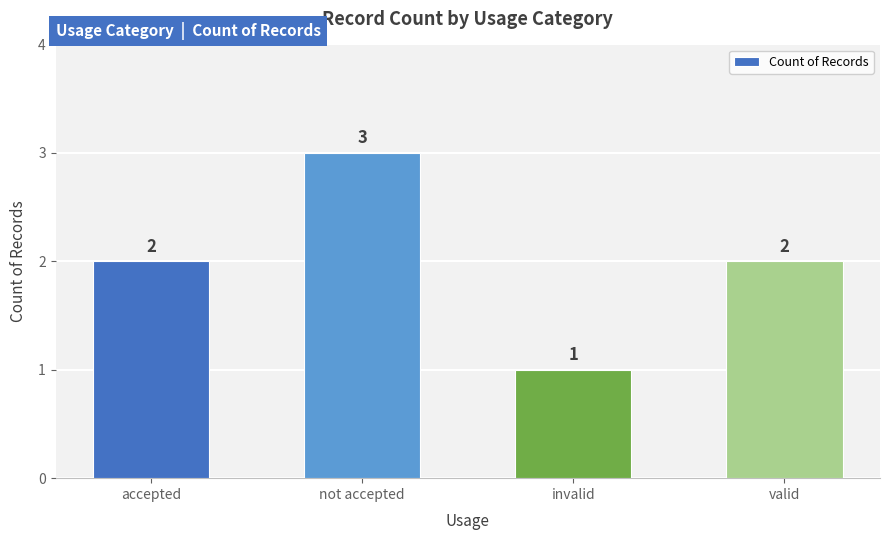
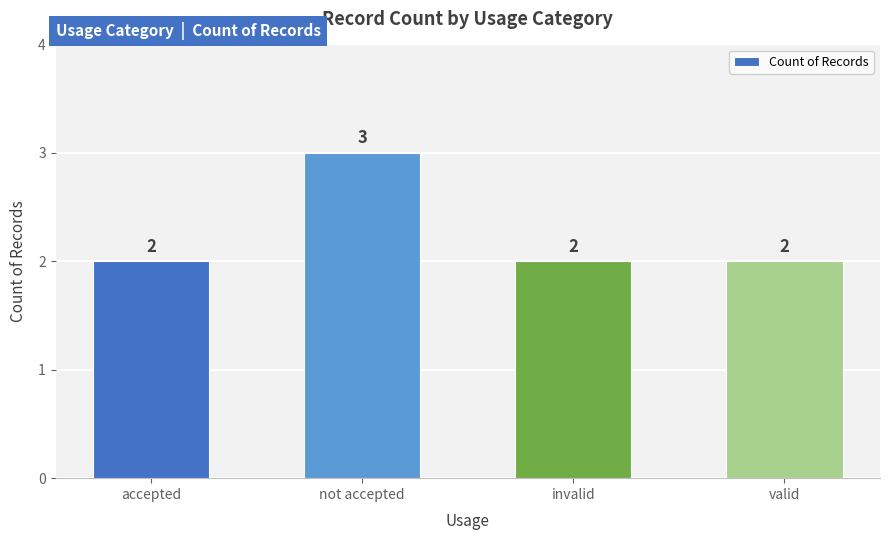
  {
    "accepted": 2,
    "not accepted": 3,
-   "invalid": 1,
+   "invalid": 2,
    "valid": 2
  }
